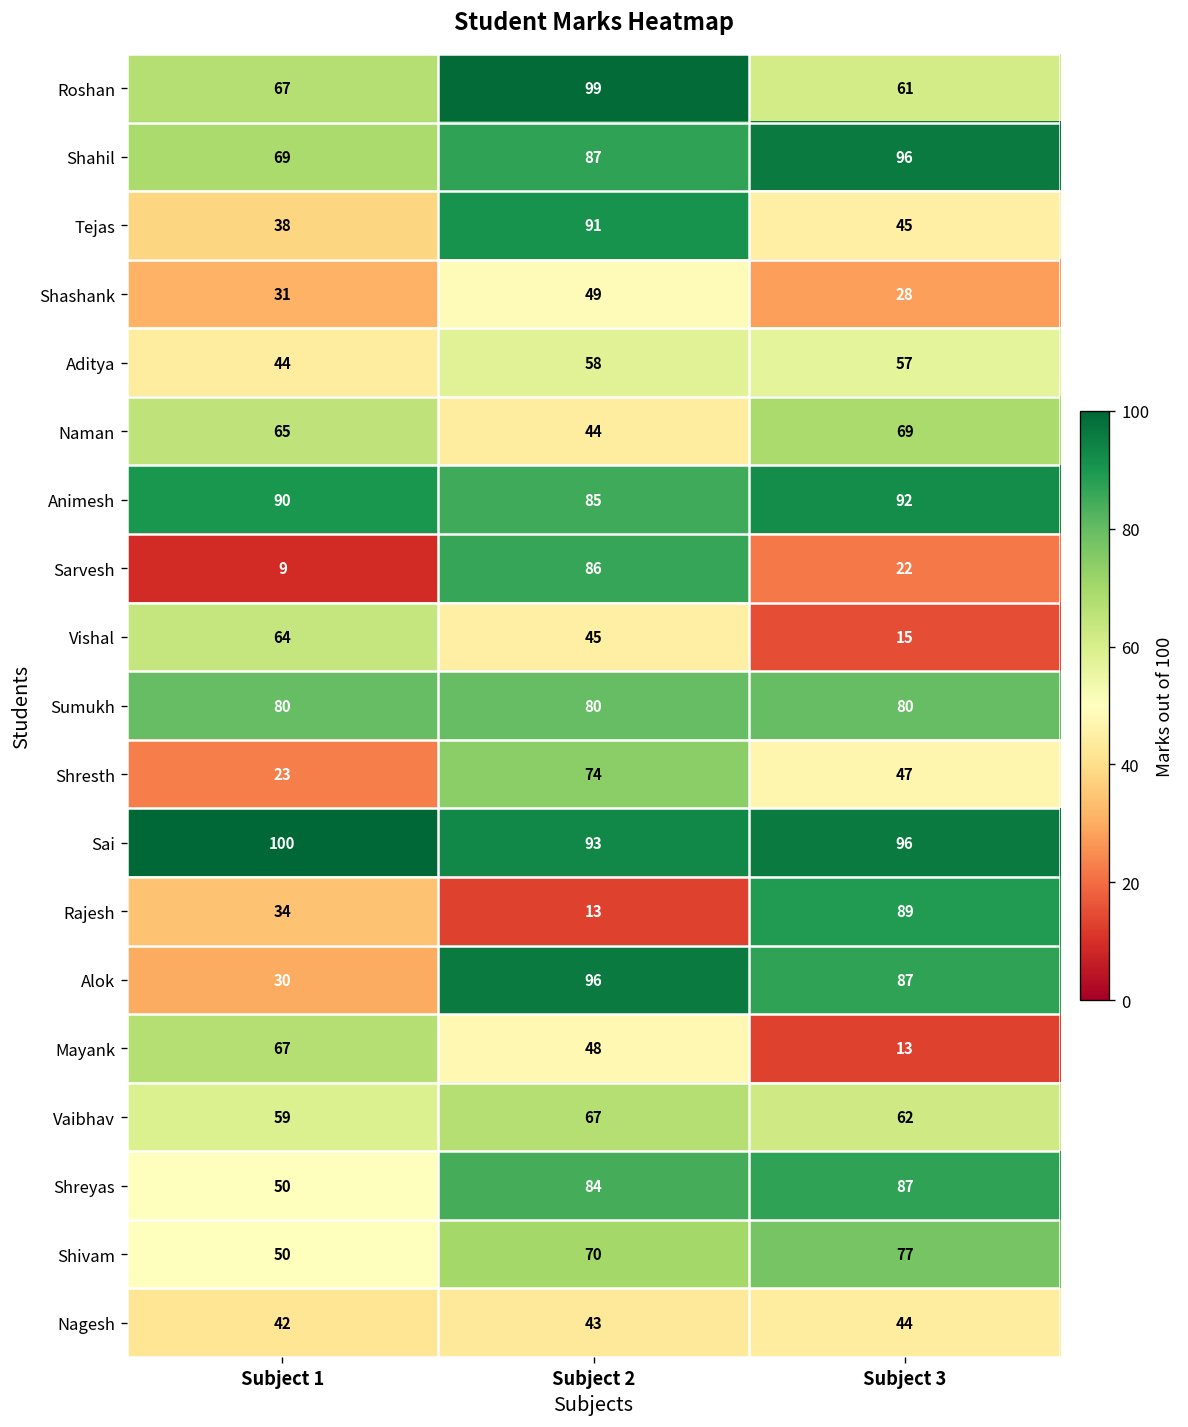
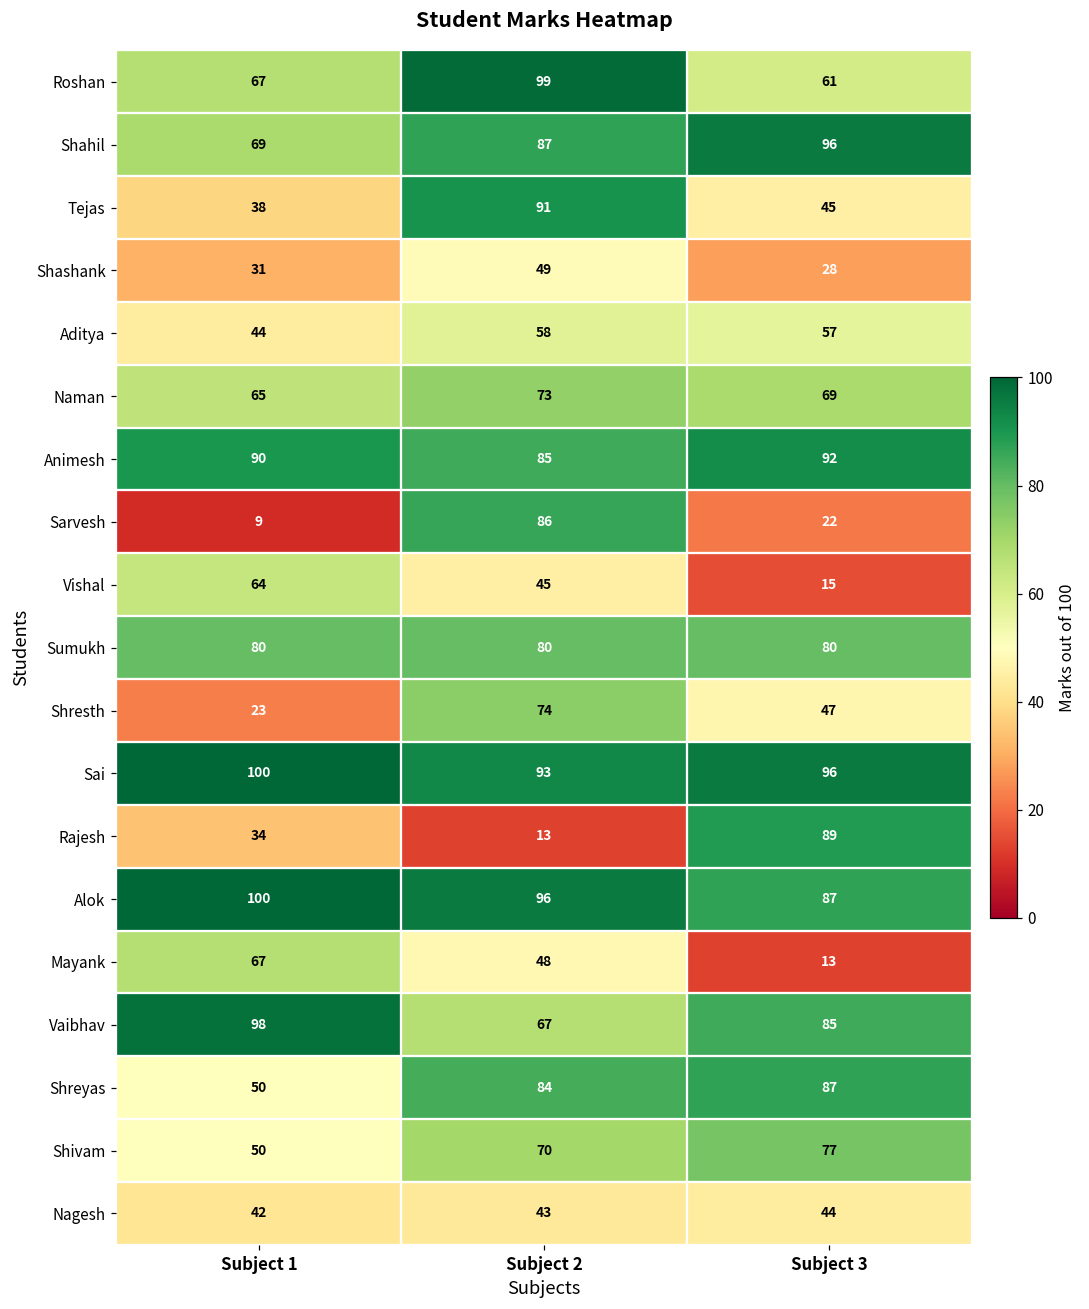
  {
    "Roshan": {
      "Subject 1": 67,
      "Subject 2": 99,
      "Subject 3": 61
    },
    "Shahil": {
      "Subject 1": 69,
      "Subject 2": 87,
      "Subject 3": 96
    },
    "Tejas": {
      "Subject 1": 38,
      "Subject 2": 91,
      "Subject 3": 45
    },
    "Shashank": {
      "Subject 1": 31,
      "Subject 2": 49,
      "Subject 3": 28
    },
    "Aditya": {
      "Subject 1": 44,
      "Subject 2": 58,
      "Subject 3": 57
    },
    "Naman": {
      "Subject 1": 65,
-     "Subject 2": 44,
+     "Subject 2": 73,
      "Subject 3": 69
    },
    "Animesh": {
      "Subject 1": 90,
      "Subject 2": 85,
      "Subject 3": 92
    },
    "Sarvesh": {
      "Subject 1": 9,
      "Subject 2": 86,
      "Subject 3": 22
    },
    "Vishal": {
      "Subject 1": 64,
      "Subject 2": 45,
      "Subject 3": 15
    },
    "Sumukh": {
      "Subject 1": 80,
      "Subject 2": 80,
      "Subject 3": 80
    },
    "Shresth": {
      "Subject 1": 23,
      "Subject 2": 74,
      "Subject 3": 47
    },
    "Sai": {
      "Subject 1": 100,
      "Subject 2": 93,
      "Subject 3": 96
    },
    "Rajesh": {
      "Subject 1": 34,
      "Subject 2": 13,
      "Subject 3": 89
    },
    "Alok": {
-     "Subject 1": 30,
+     "Subject 1": 100,
      "Subject 2": 96,
      "Subject 3": 87
    },
    "Mayank": {
      "Subject 1": 67,
      "Subject 2": 48,
      "Subject 3": 13
    },
    "Vaibhav": {
-     "Subject 1": 59,
+     "Subject 1": 98,
      "Subject 2": 67,
-     "Subject 3": 62
+     "Subject 3": 85
    },
    "Shreyas": {
      "Subject 1": 50,
      "Subject 2": 84,
      "Subject 3": 87
    },
    "Shivam": {
      "Subject 1": 50,
      "Subject 2": 70,
      "Subject 3": 77
    },
    "Nagesh": {
      "Subject 1": 42,
      "Subject 2": 43,
      "Subject 3": 44
    }
  }
